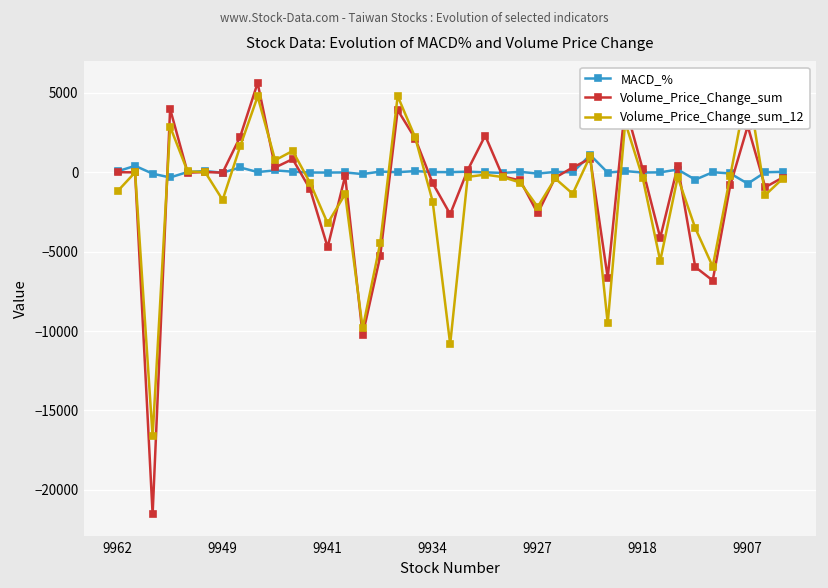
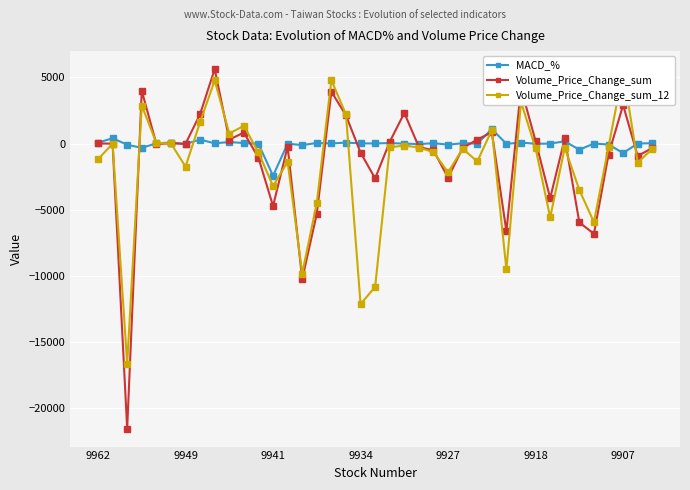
  {
    "MACD_%": {
-     "9941": 0,
+     "9941": -2400,
      "9934": 0,
      "9927": -100,
      "9918": 0,
      "9907": -700
    },
    "Volume_Price_Change_sum": {
      "9941": -4700,
      "9934": -700,
      "9927": -2600,
      "9918": 200
    },
    "Volume_Price_Change_sum_12": {
      "9962": -1200,
      "9949": -1700,
      "9941": -3200,
-     "9934": -1800,
+     "9934": -12100,
      "9927": -2200,
      "9918": -400
    }
  }
